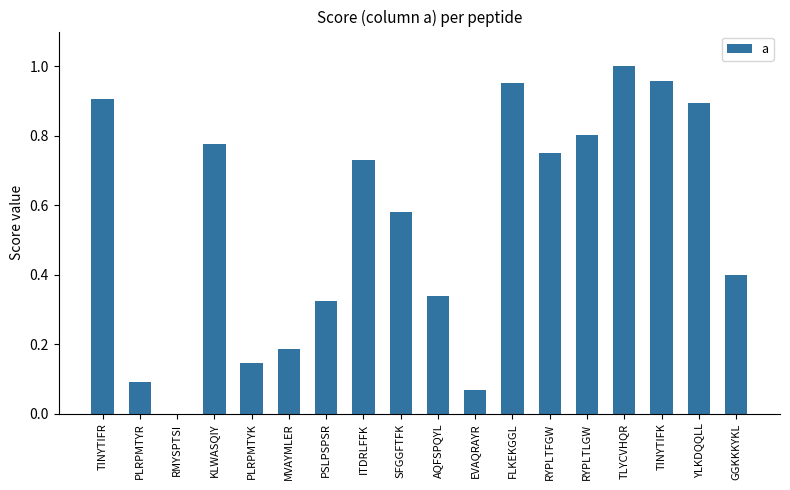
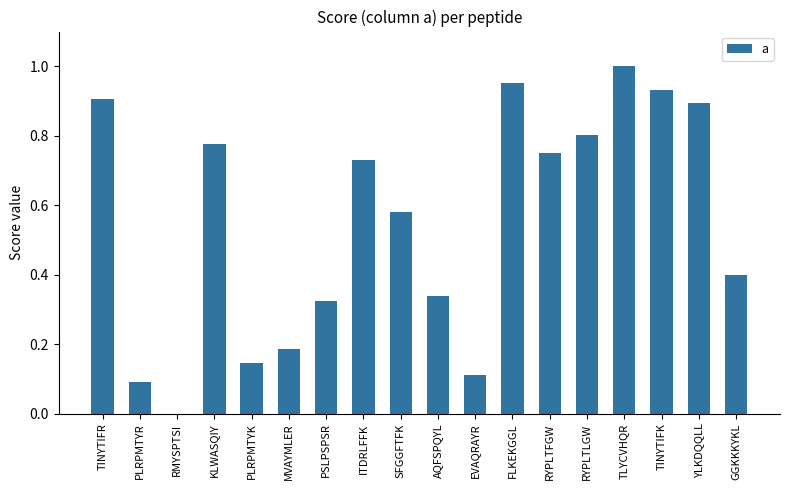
  {
    "TINYTIFR": 0.91,
    "PLRPMTYR": 0.09,
    "RMYSPTSI": 0.00,
    "KLWASQIY": 0.78,
    "PLRPMTYK": 0.15,
    "MVAYMLER": 0.19,
    "PSLPSPSR": 0.32,
    "ITDRLFFK": 0.73,
    "SFGGFTFK": 0.58,
    "AQFSPQYL": 0.34,
-   "EVAQRAYR": 0.07,
+   "EVAQRAYR": 0.11,
    "FLKEKGGL": 0.95,
    "RYPLTFGW": 0.75,
    "RYPLTLGW": 0.80,
    "TLYCVHQR": 1.00,
-   "TINYTIFK": 0.96,
+   "TINYTIFK": 0.93,
    "YLKDQQLL": 0.90,
    "GGKKKYKL": 0.40
  }
